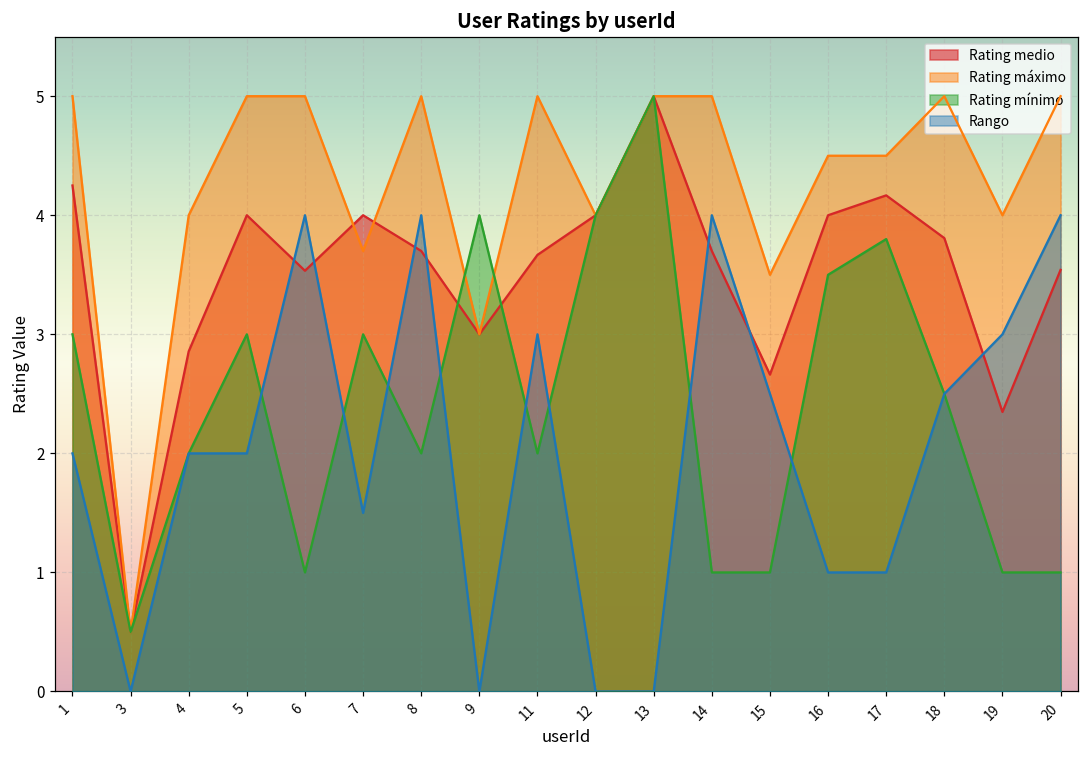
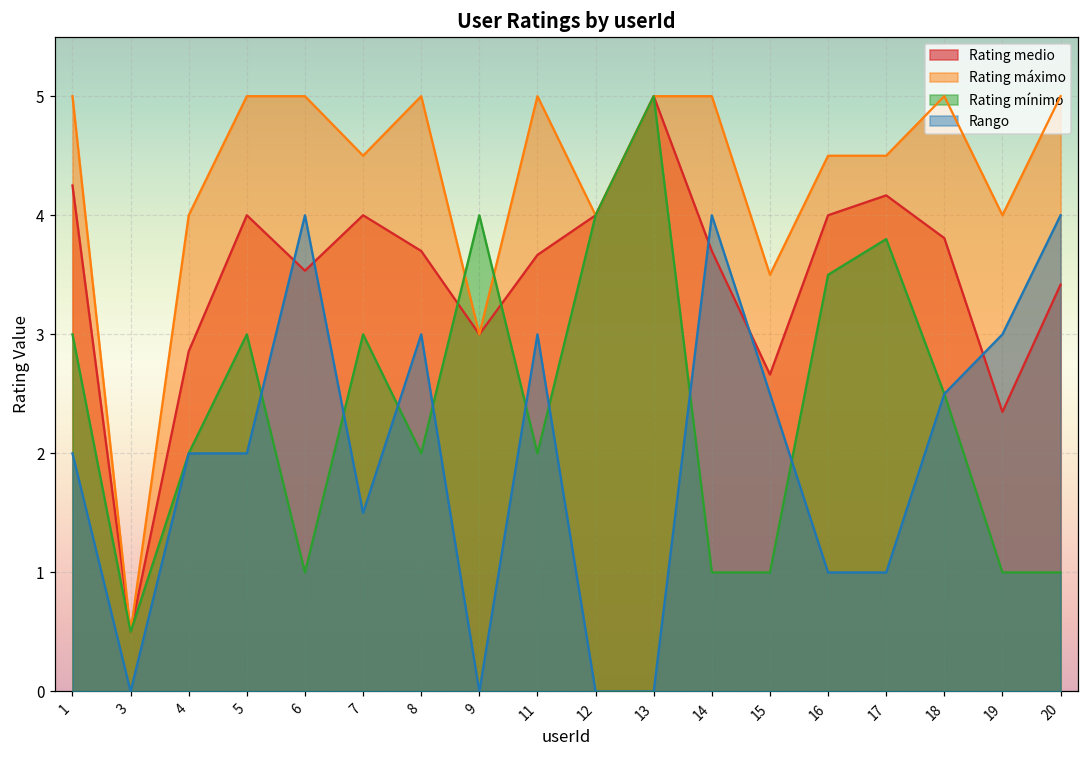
  {
    "Rating medio": {
      "1": 4.25,
      "4": 2.86,
      "5": 4.00,
      "6": 3.53,
      "7": 4.00,
      "8": 3.70,
      "11": 3.67,
      "14": 3.70,
      "15": 2.66,
      "16": 4.00,
      "17": 4.17,
      "18": 3.81,
      "19": 2.35,
-     "20": 3.54
+     "20": 3.42
    },
    "Rating máximo": {
      "1": 5.0,
      "4": 4.0,
      "5": 5.0,
      "6": 5.0,
-     "7": 3.7,
+     "7": 4.5,
      "8": 5.0,
      "11": 5.0,
      "14": 5.0,
      "15": 3.5,
      "16": 4.5,
      "17": 4.5,
      "19": 4.0
    },
    "Rating mínimo": {
      "1": 3.00,
      "5": 3.00,
      "6": 1.00,
      "7": 3.00,
      "8": 2.00,
      "9": 4.00,
      "11": 2.00,
      "14": 1.00,
      "15": 1.00,
      "16": 3.50,
      "17": 3.80,
      "19": 1.00,
      "20": 1.00
    },
    "Rango": {
      "1": 2,
      "3": 0,
      "5": 2,
      "6": 4,
      "7": 1.50,
-     "8": 4,
+     "8": 3,
      "9": 0,
      "11": 3,
      "12": 0,
      "13": 0,
      "14": 4,
      "15": 2.50,
      "16": 1,
      "17": 1,
      "19": 3,
      "20": 4
    }
  }
